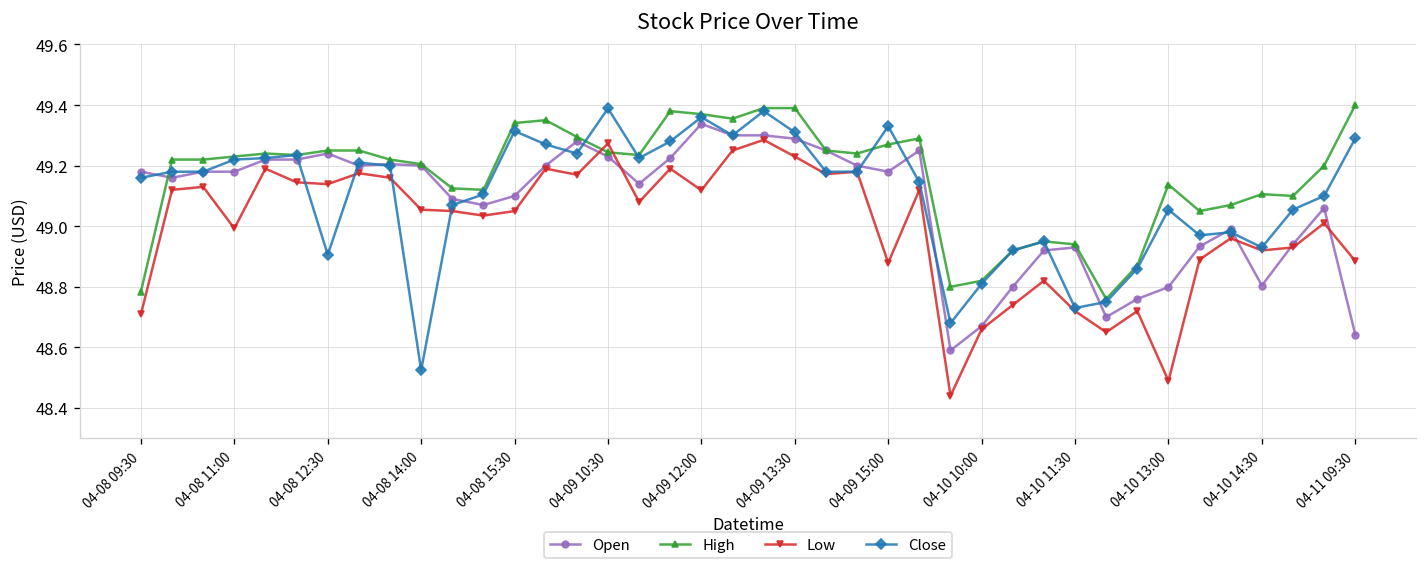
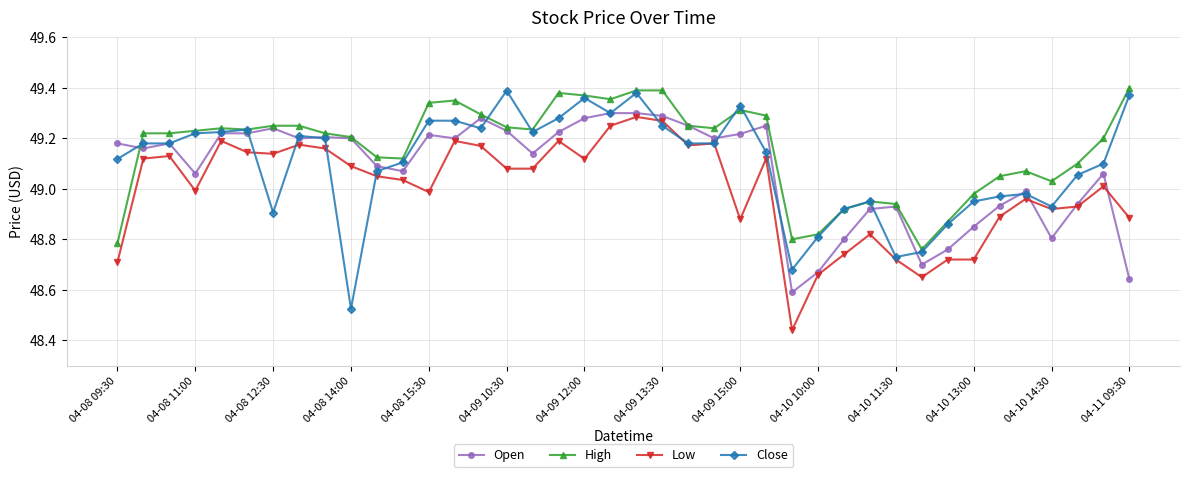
  {
    "Open": {
      "04-08 09:30": 49.18,
-     "04-08 11:00": 49.18,
+     "04-08 11:00": 49.06,
      "04-08 12:30": 49.24,
-     "04-08 15:30": 49.10,
+     "04-08 15:30": 49.21,
      "04-09 10:30": 49.23,
-     "04-09 12:00": 49.34,
+     "04-09 12:00": 49.28,
      "04-09 13:30": 49.29,
-     "04-09 15:00": 49.18,
-     "04-10 13:00": 48.80,
+     "04-09 15:00": 49.22,
+     "04-10 13:00": 48.85,
      "04-10 14:30": 48.80,
      "04-11 09:30": 48.64
    },
    "High": {
      "04-08 09:30": 48.78,
      "04-08 12:30": 49.25,
      "04-08 15:30": 49.34,
      "04-09 10:30": 49.24,
      "04-09 12:00": 49.37,
      "04-09 13:30": 49.39,
-     "04-09 15:00": 49.27,
-     "04-10 13:00": 49.14,
-     "04-10 14:30": 49.11,
+     "04-09 15:00": 49.31,
+     "04-10 13:00": 48.98,
+     "04-10 14:30": 49.03,
      "04-11 09:30": 49.40
    },
    "Low": {
      "04-08 09:30": 48.71,
      "04-08 11:00": 48.99,
      "04-08 12:30": 49.14,
-     "04-08 14:00": 49.05,
-     "04-08 15:30": 49.05,
-     "04-09 10:30": 49.27,
+     "04-08 14:00": 49.09,
+     "04-08 15:30": 48.99,
+     "04-09 10:30": 49.08,
      "04-09 12:00": 49.12,
-     "04-09 13:30": 49.23,
+     "04-09 13:30": 49.27,
      "04-09 15:00": 48.88,
-     "04-10 13:00": 48.49,
+     "04-10 13:00": 48.72,
      "04-11 09:30": 48.89
    },
    "Close": {
-     "04-08 09:30": 49.16,
+     "04-08 09:30": 49.12,
      "04-08 12:30": 48.91,
      "04-08 14:00": 48.52,
-     "04-08 15:30": 49.31,
+     "04-08 15:30": 49.27,
      "04-09 10:30": 49.39,
      "04-09 12:00": 49.36,
-     "04-09 13:30": 49.31,
+     "04-09 13:30": 49.25,
      "04-09 15:00": 49.33,
-     "04-10 13:00": 49.05,
-     "04-11 09:30": 49.29
+     "04-10 13:00": 48.95,
+     "04-11 09:30": 49.37
    }
  }
